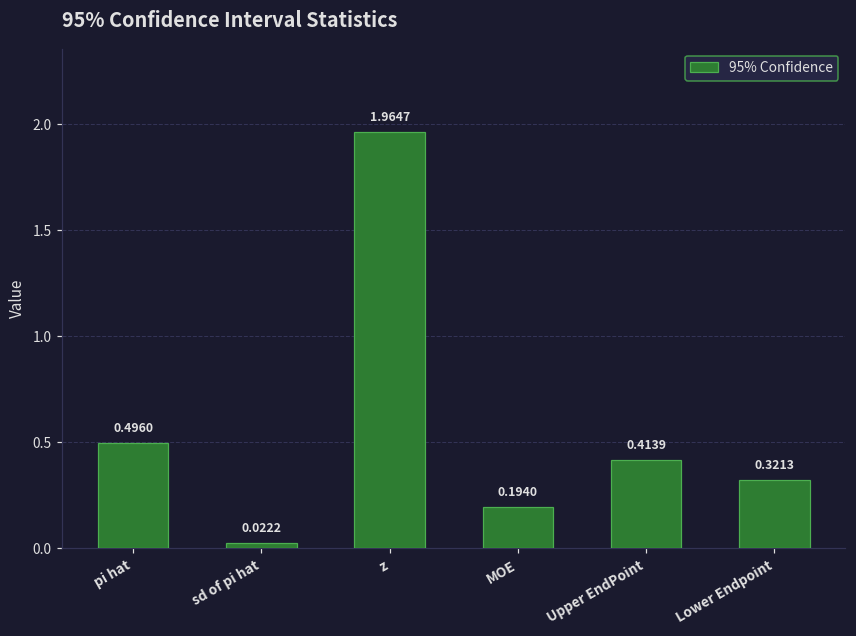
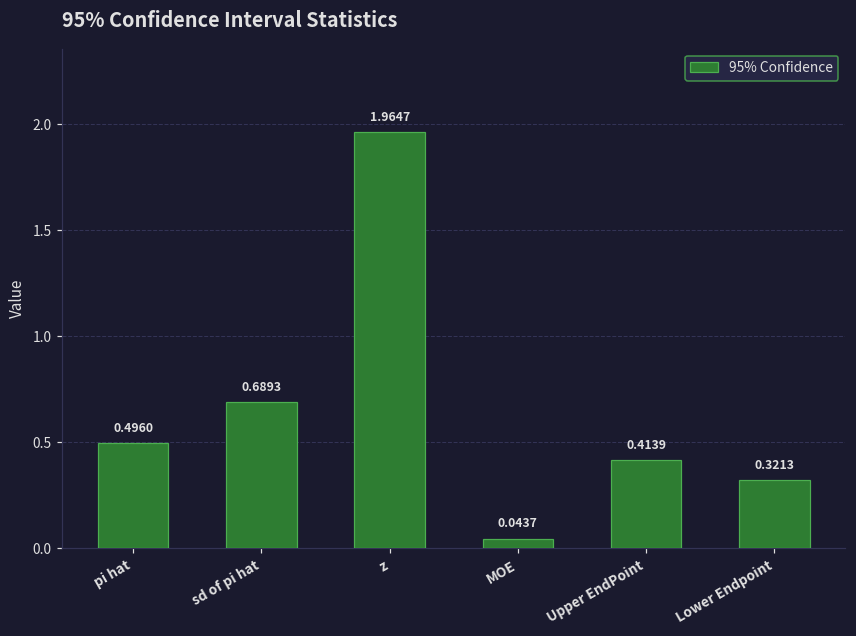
  {
    "pi hat": 0.4960,
-   "sd of pi hat": 0.0222,
+   "sd of pi hat": 0.6893,
    "z": 1.9647,
-   "MOE": 0.1940,
+   "MOE": 0.0437,
    "Upper EndPoint": 0.4139,
    "Lower Endpoint": 0.3213
  }
